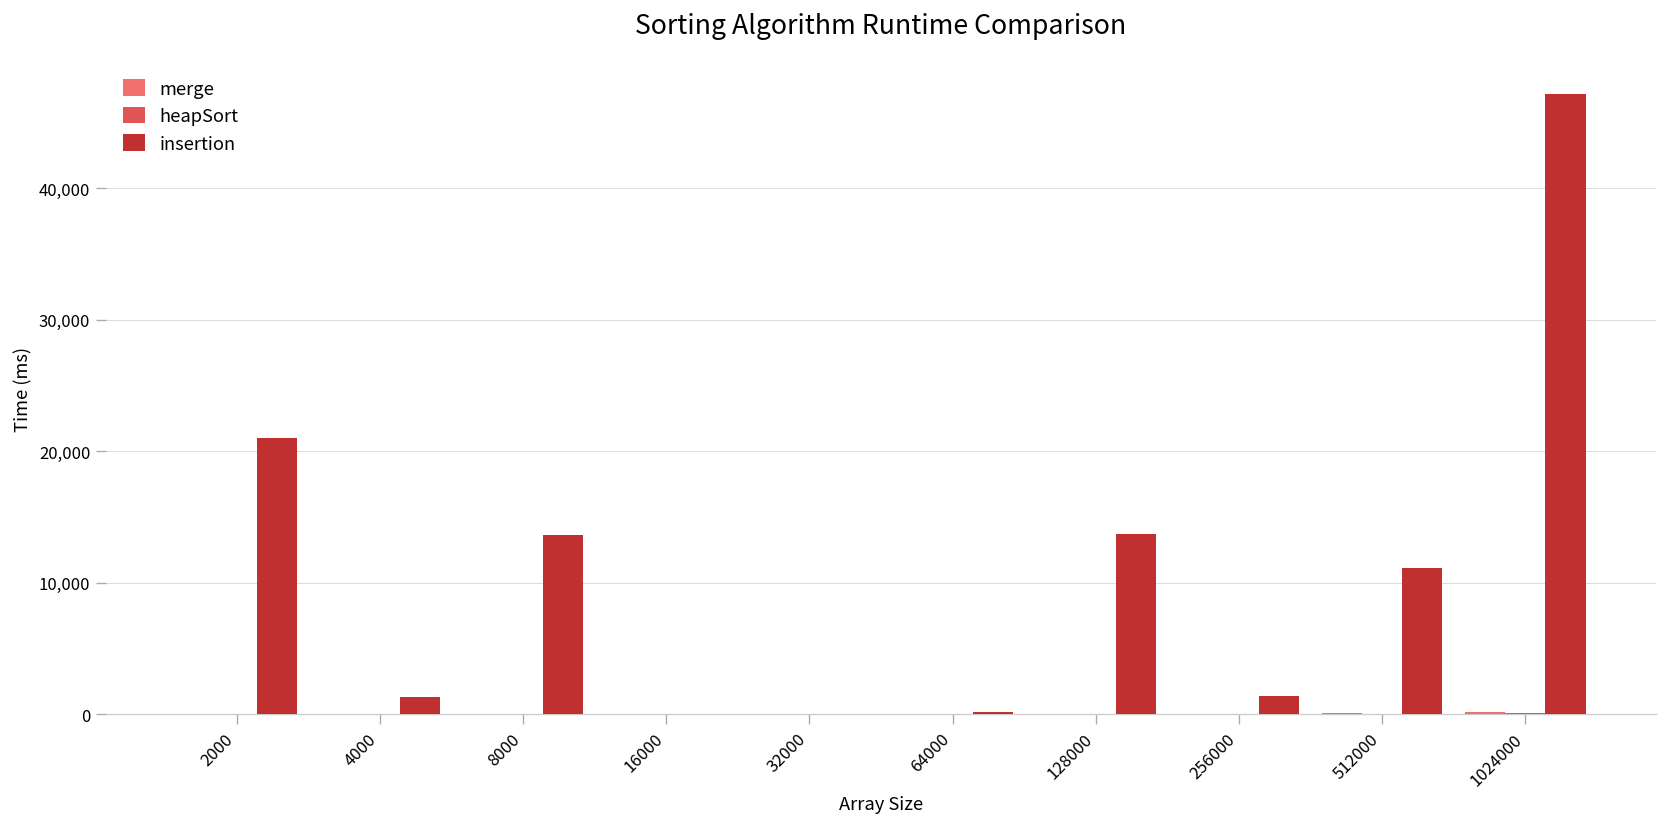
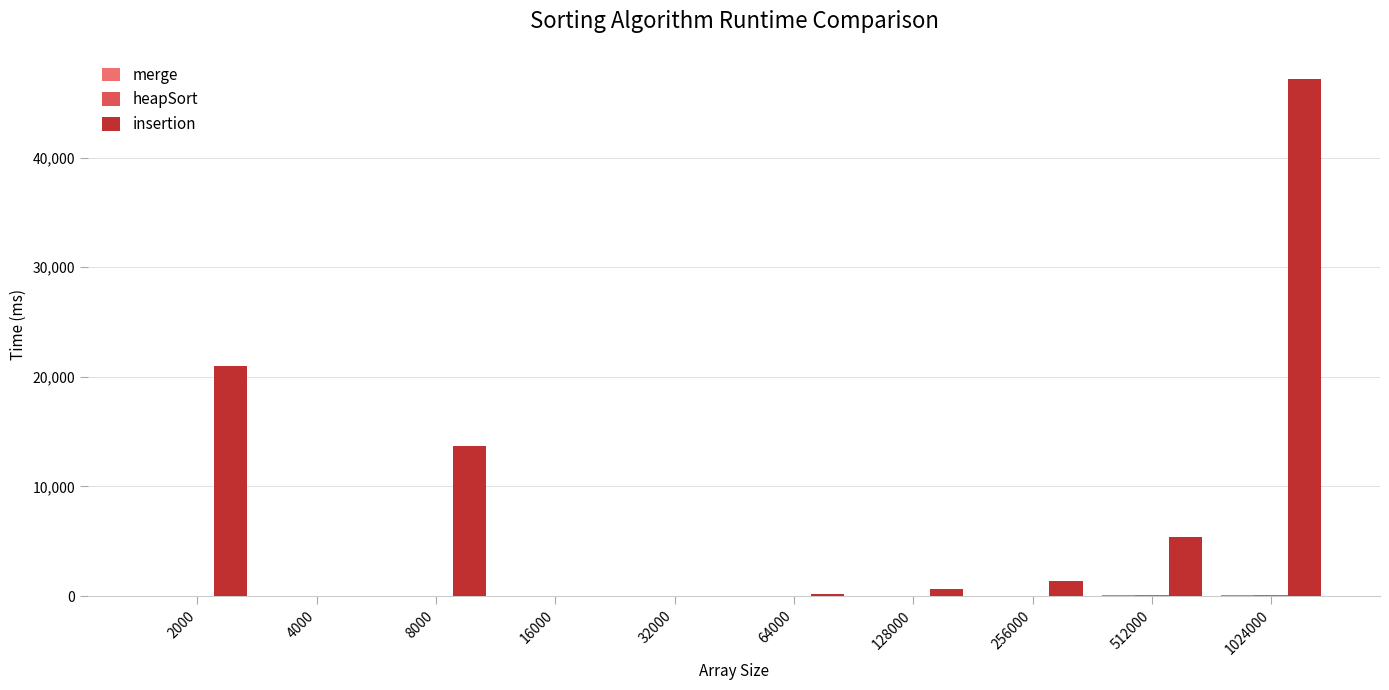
  {
    "insertion": {
      "2000": "21,000",
-     "4000": "1,300",
+     "4000": "0",
      "8000": "13,600",
-     "128000": "13,700",
+     "128000": "600",
      "256000": "1,400",
-     "512000": "11,100",
+     "512000": "5,400",
      "1024000": "47,200"
    }
  }
